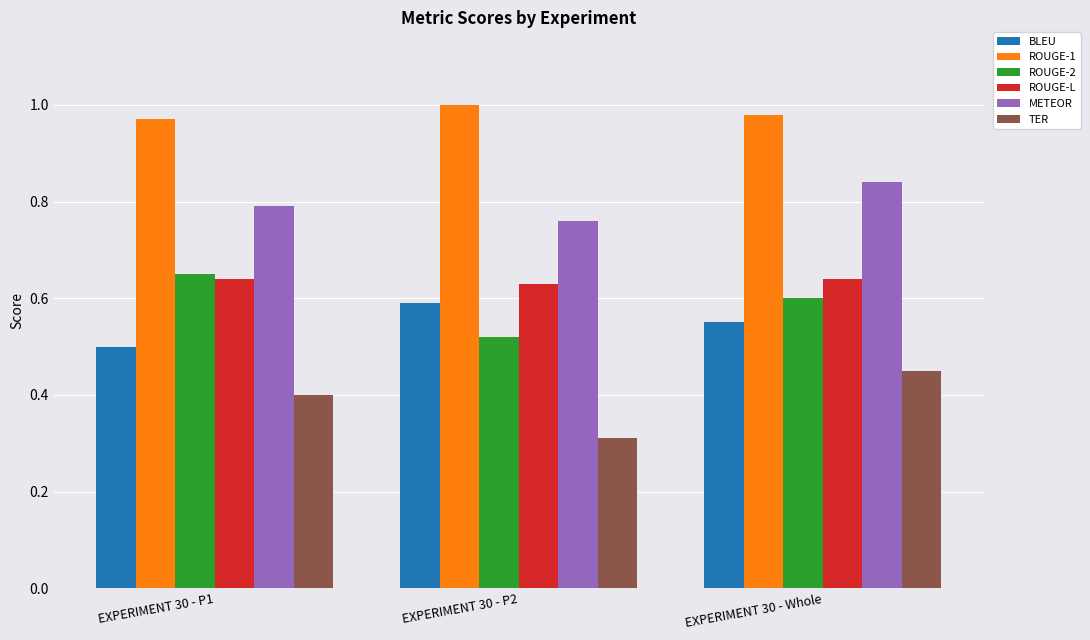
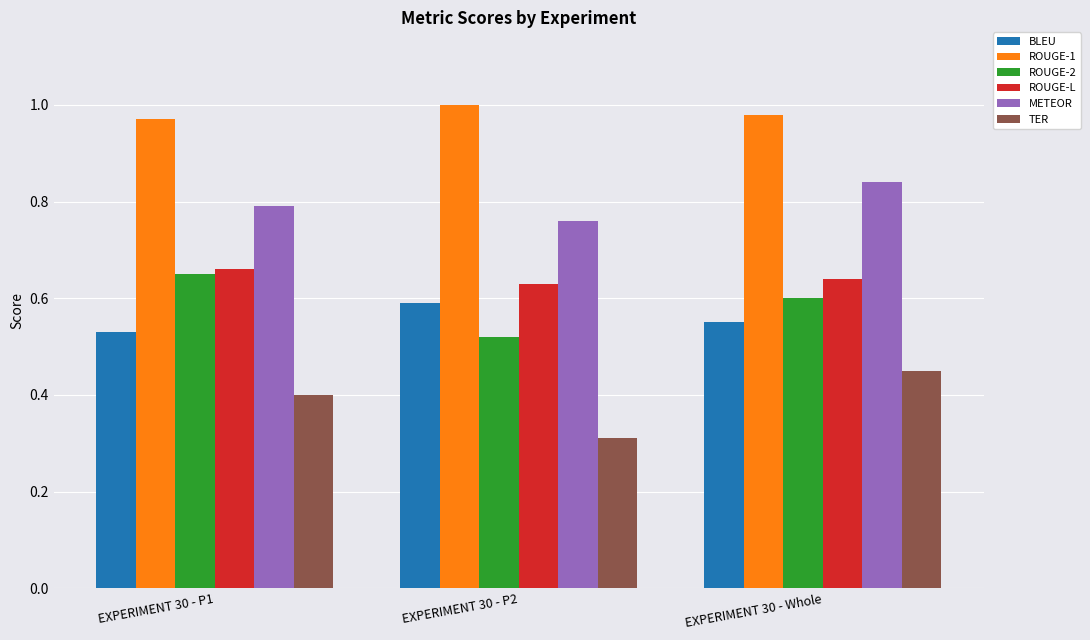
  {
    "BLEU": {
-     "EXPERIMENT 30 - P1": 0.50,
+     "EXPERIMENT 30 - P1": 0.53,
      "EXPERIMENT 30 - P2": 0.59,
      "EXPERIMENT 30 - Whole": 0.55
    },
    "ROUGE-1": {
      "EXPERIMENT 30 - P1": 0.97,
      "EXPERIMENT 30 - P2": 1.00,
      "EXPERIMENT 30 - Whole": 0.98
    },
    "ROUGE-2": {
      "EXPERIMENT 30 - P1": 0.65,
      "EXPERIMENT 30 - P2": 0.52,
      "EXPERIMENT 30 - Whole": 0.60
    },
    "ROUGE-L": {
-     "EXPERIMENT 30 - P1": 0.64,
+     "EXPERIMENT 30 - P1": 0.66,
      "EXPERIMENT 30 - P2": 0.63,
      "EXPERIMENT 30 - Whole": 0.64
    },
    "METEOR": {
      "EXPERIMENT 30 - P1": 0.79,
      "EXPERIMENT 30 - P2": 0.76,
      "EXPERIMENT 30 - Whole": 0.84
    },
    "TER": {
      "EXPERIMENT 30 - P1": 0.40,
      "EXPERIMENT 30 - P2": 0.31,
      "EXPERIMENT 30 - Whole": 0.45
    }
  }
